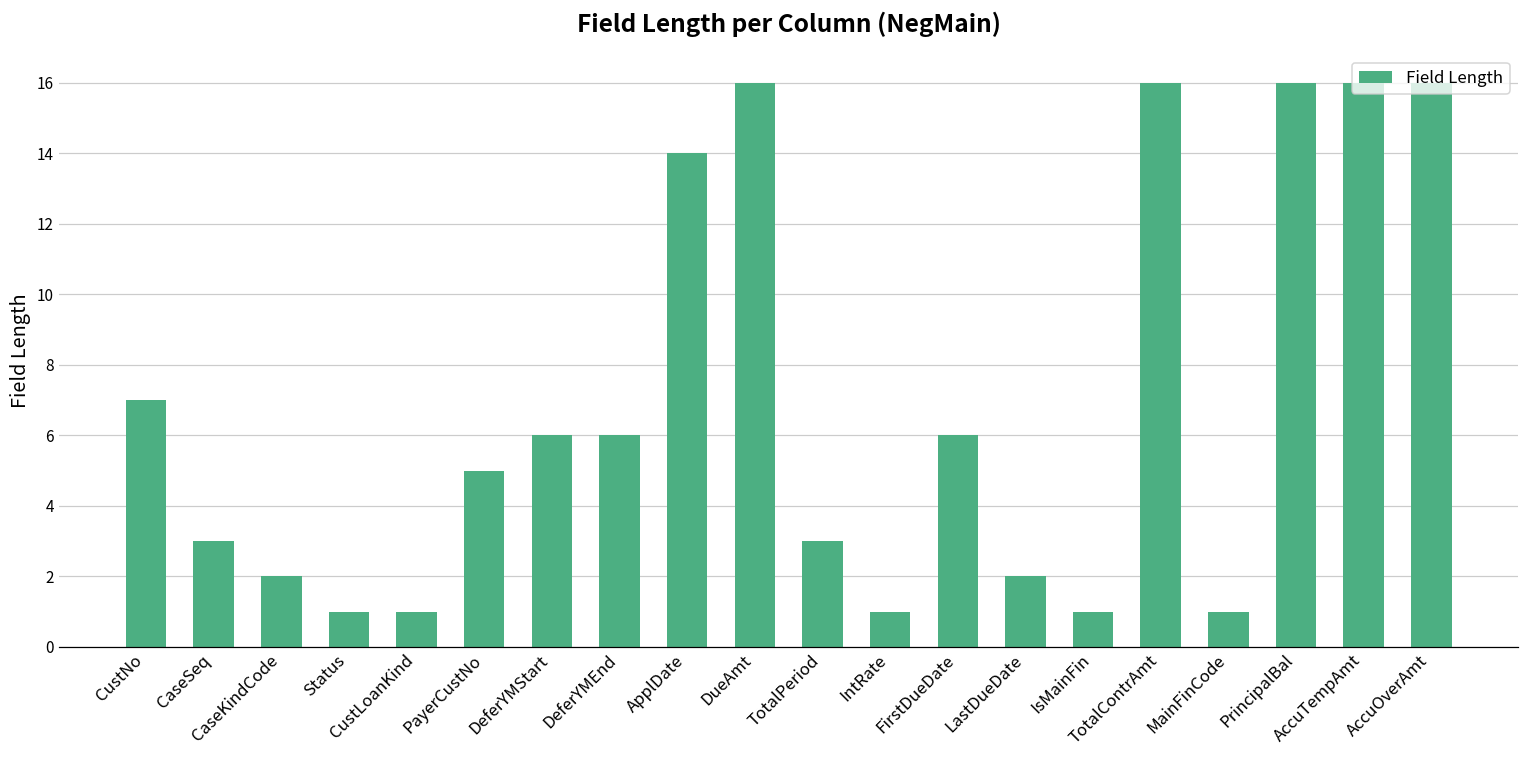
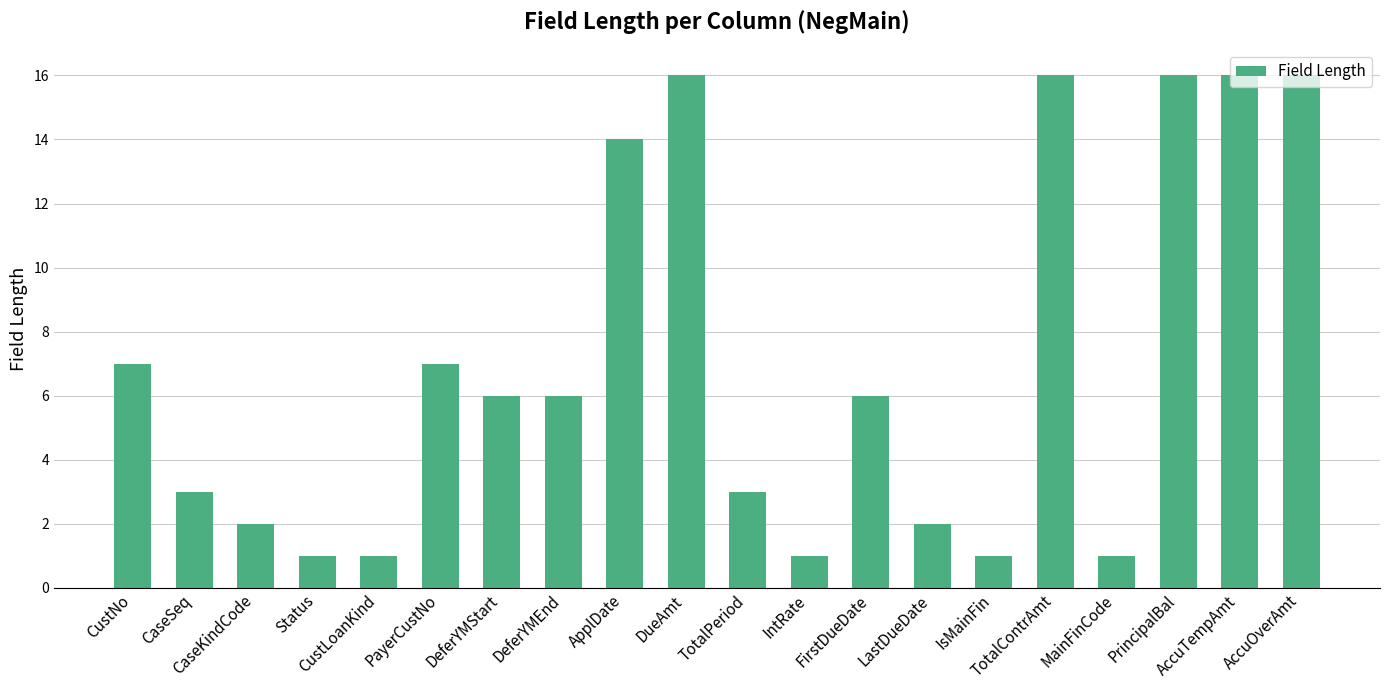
  {
    "CustNo": 7,
    "CaseSeq": 3,
    "CaseKindCode": 2,
    "Status": 1,
    "CustLoanKind": 1,
-   "PayerCustNo": 5,
+   "PayerCustNo": 7,
    "DeferYMStart": 6,
    "DeferYMEnd": 6,
    "ApplDate": 14,
    "DueAmt": 16,
    "TotalPeriod": 3,
    "IntRate": 1,
    "FirstDueDate": 6,
    "LastDueDate": 2,
    "IsMainFin": 1,
    "TotalContrAmt": 16,
    "MainFinCode": 1,
    "PrincipalBal": 16
  }
